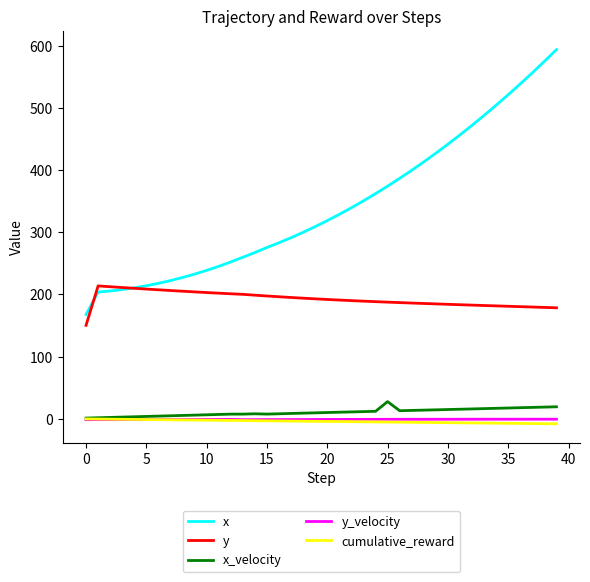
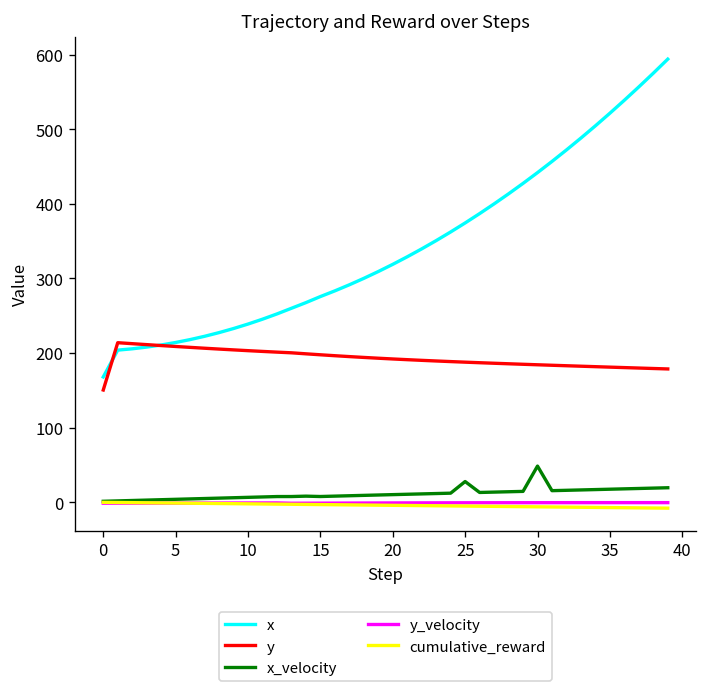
  {
    "x": {
      "0": 170,
      "5": 210,
      "10": 240,
      "15": 280,
      "20": 320,
      "25": 370,
      "30": 440,
      "35": 520
    },
    "y": {
      "0": 150,
      "5": 210,
      "10": 200,
      "15": 200,
      "20": 190,
      "25": 190,
      "30": 180,
      "35": 180
    },
    "x_velocity": {
      "5": 0,
      "10": 10,
      "15": 10,
      "20": 10,
      "25": 30,
-     "30": 10,
+     "30": 50,
      "35": 20
    },
    "y_velocity": {
      "25": 0,
      "30": 0,
      "35": 0
    },
    "cumulative_reward": {
      "25": -10,
      "30": -10,
      "35": -10
    }
  }
